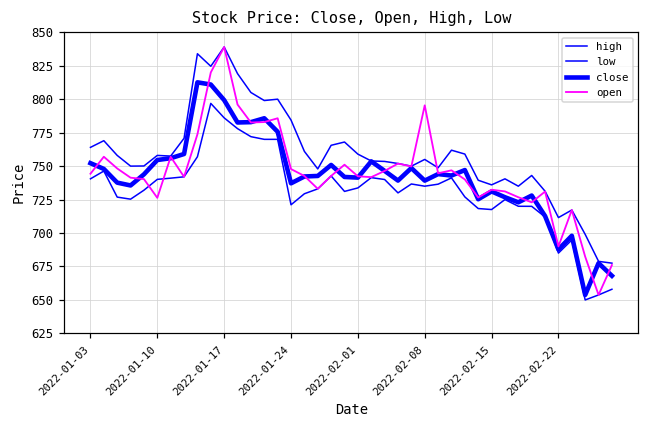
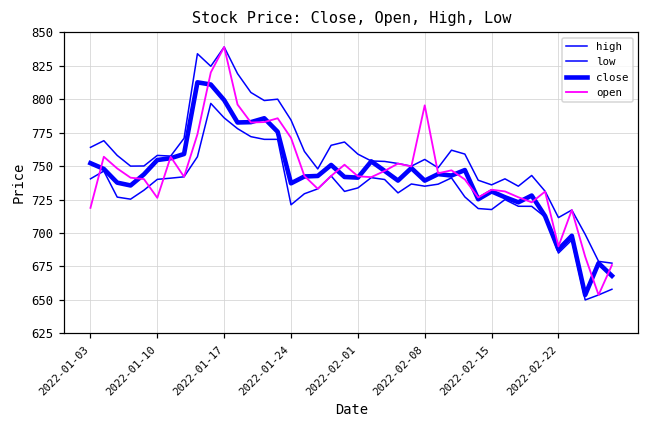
  {
    "open": {
-     "2022-01-03": 744,
+     "2022-01-03": 719,
      "2022-01-10": 726,
-     "2022-01-24": 748,
+     "2022-01-24": 771,
      "2022-02-08": 795,
      "2022-02-22": 690
    }
  }
